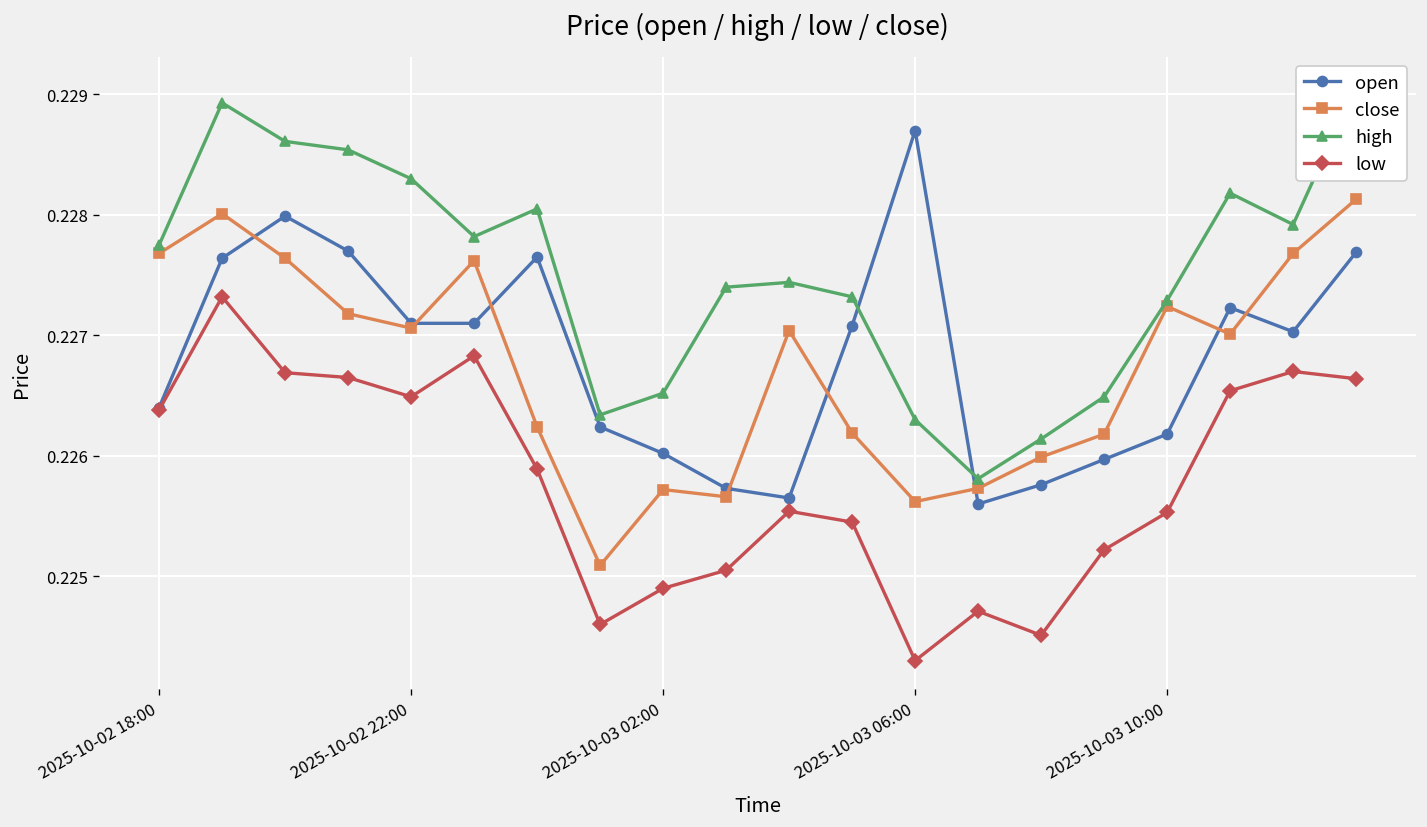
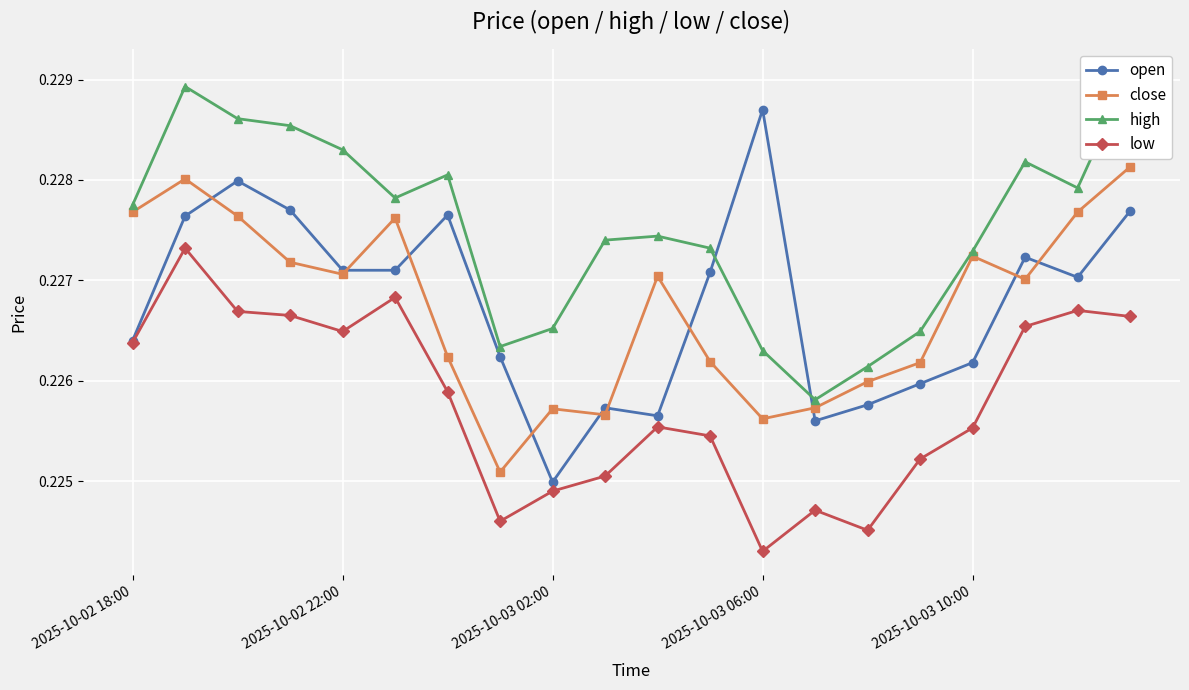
  {
    "open": {
      "2025-10-02 22:00": 0.22710,
-     "2025-10-03 02:00": 0.22602,
+     "2025-10-03 02:00": 0.22499,
      "2025-10-03 06:00": 0.22870,
      "2025-10-03 10:00": 0.22618
    },
    "high": {
      "2025-10-02 18:00": 0.22775,
      "2025-10-02 22:00": 0.22830,
      "2025-10-03 02:00": 0.22652,
      "2025-10-03 06:00": 0.22630,
      "2025-10-03 10:00": 0.22729
    }
  }
